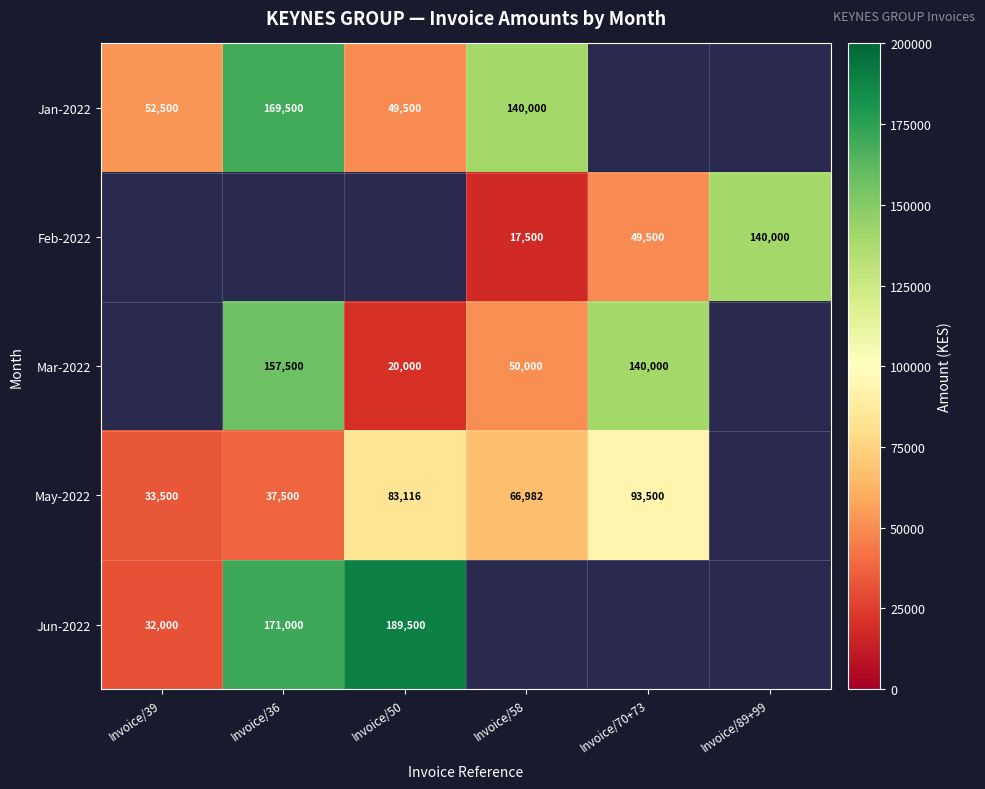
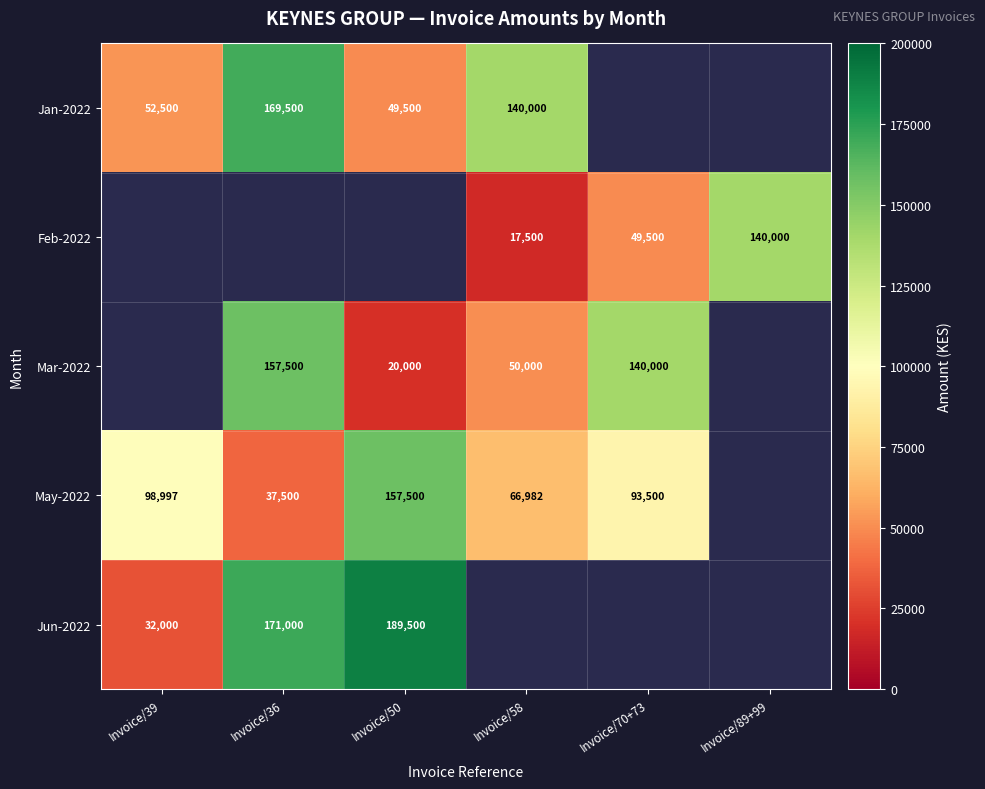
  {
    "Jan-2022": {
      "Invoice/39": "52,500",
      "Invoice/36": "169,500",
      "Invoice/50": "49,500",
      "Invoice/58": "140,000"
    },
    "Feb-2022": {
      "Invoice/58": "17,500",
      "Invoice/70+73": "49,500",
      "Invoice/89+99": "140,000"
    },
    "Mar-2022": {
      "Invoice/36": "157,500",
      "Invoice/50": "20,000",
      "Invoice/58": "50,000",
      "Invoice/70+73": "140,000"
    },
    "May-2022": {
-     "Invoice/39": "33,500",
+     "Invoice/39": "98,997",
      "Invoice/36": "37,500",
-     "Invoice/50": "83,116",
+     "Invoice/50": "157,500",
      "Invoice/58": "66,982",
      "Invoice/70+73": "93,500"
    },
    "Jun-2022": {
      "Invoice/39": "32,000",
      "Invoice/36": "171,000",
      "Invoice/50": "189,500"
    }
  }
